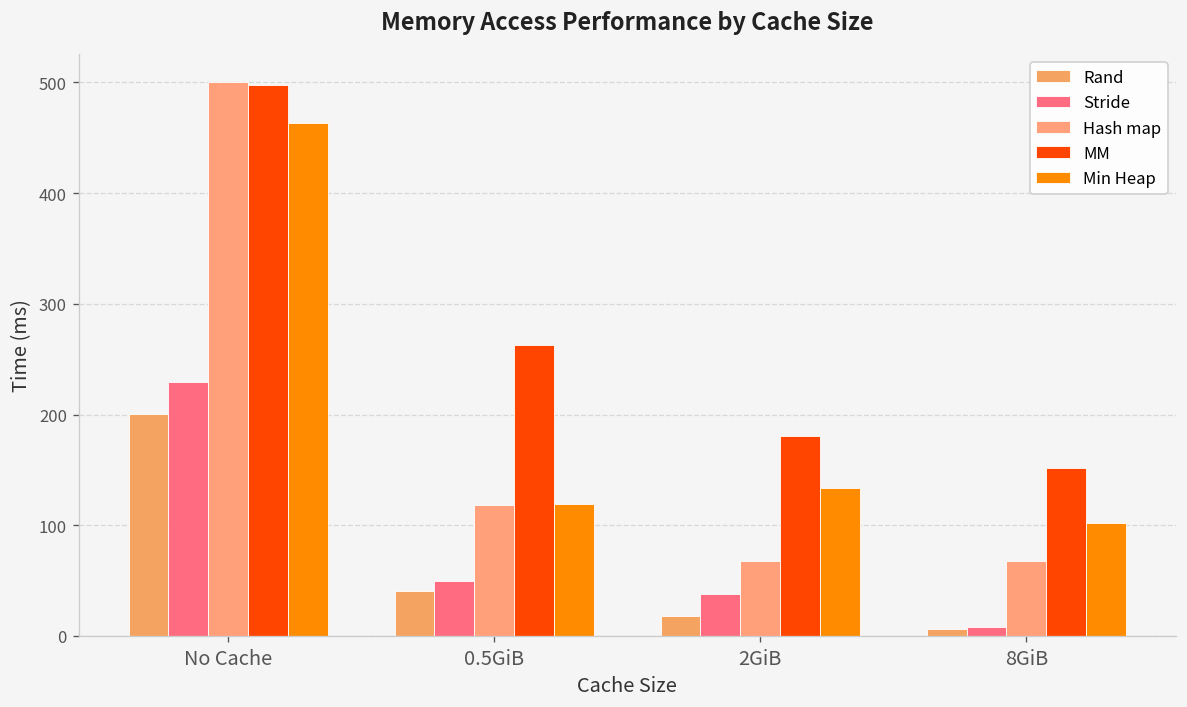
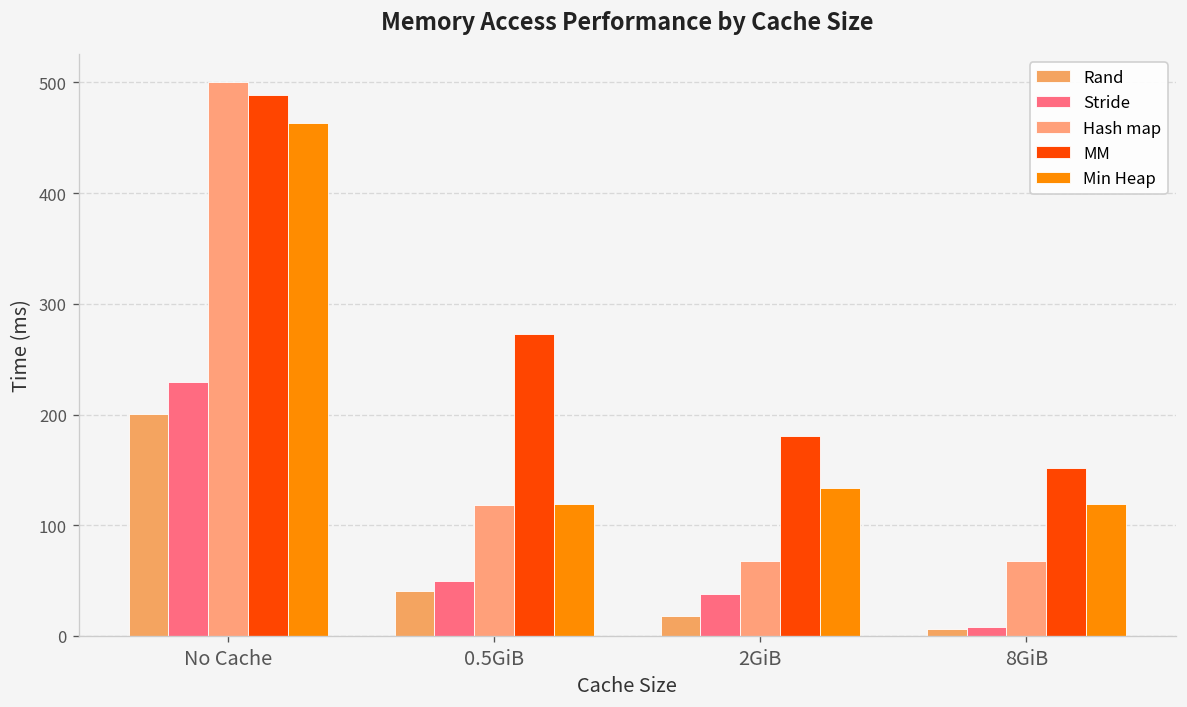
  {
    "MM": {
-     "No Cache": 500,
-     "0.5GiB": 260,
+     "No Cache": 490,
+     "0.5GiB": 270,
      "2GiB": 180,
      "8GiB": 150
    },
    "Min Heap": {
      "No Cache": 460,
      "0.5GiB": 120,
      "2GiB": 130,
-     "8GiB": 100
+     "8GiB": 120
    }
  }
